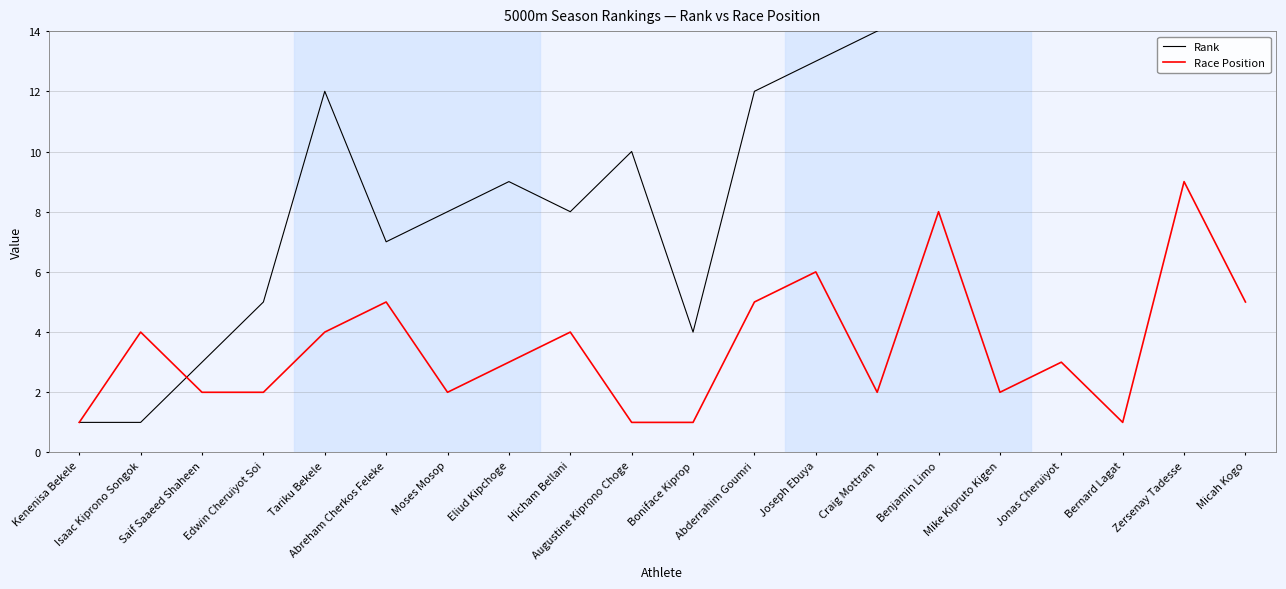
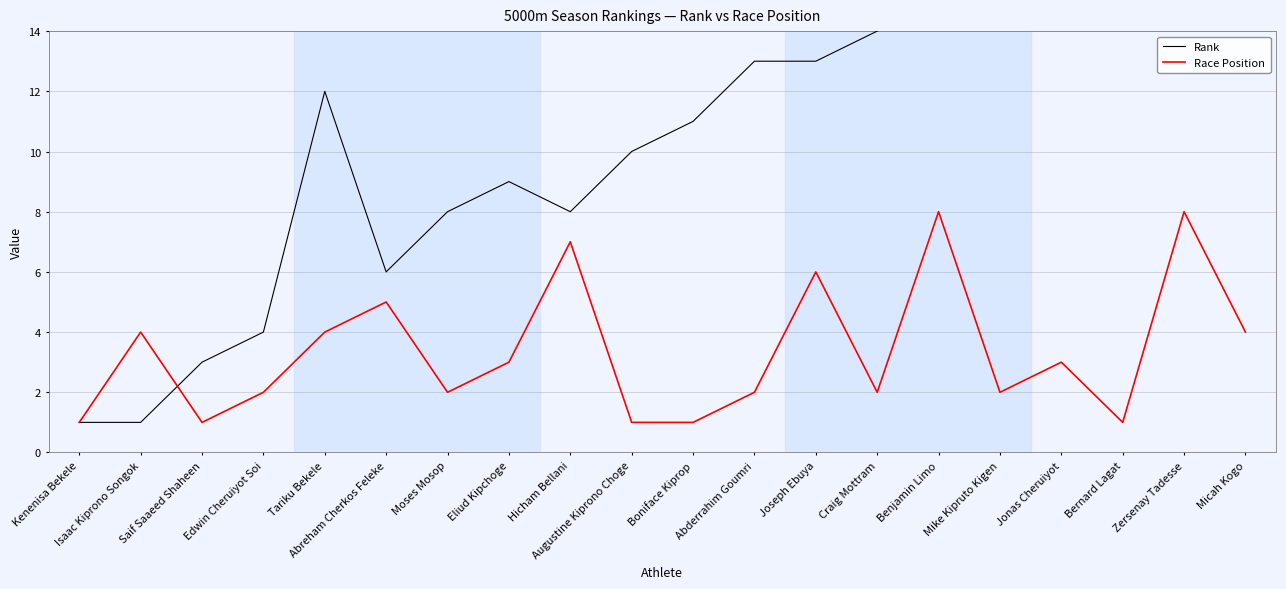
  {
    "Rank": {
      "Isaac Kiprono Songok": 1,
      "Saif Saaeed Shaheen": 3,
-     "Edwin Cheruiyot Soi": 5,
+     "Edwin Cheruiyot Soi": 4,
      "Tariku Bekele": 12,
-     "Abreham Cherkos Feleke": 7,
+     "Abreham Cherkos Feleke": 6,
      "Moses Mosop": 8,
      "Eliud Kipchoge": 9,
      "Hicham Bellani": 8,
      "Augustine Kiprono Choge": 10,
-     "Boniface Kiprop": 4,
-     "Abderrahim Goumri": 12,
+     "Boniface Kiprop": 11,
+     "Abderrahim Goumri": 13,
      "Joseph Ebuya": 13,
      "Craig Mottram": 14
    },
    "Race Position": {
      "Isaac Kiprono Songok": 4,
-     "Saif Saaeed Shaheen": 2,
+     "Saif Saaeed Shaheen": 1,
      "Edwin Cheruiyot Soi": 2,
      "Tariku Bekele": 4,
      "Abreham Cherkos Feleke": 5,
      "Moses Mosop": 2,
      "Eliud Kipchoge": 3,
-     "Hicham Bellani": 4,
+     "Hicham Bellani": 7,
      "Augustine Kiprono Choge": 1,
      "Boniface Kiprop": 1,
-     "Abderrahim Goumri": 5,
+     "Abderrahim Goumri": 2,
      "Joseph Ebuya": 6,
      "Craig Mottram": 2,
      "Benjamin Limo": 8,
      "Mike Kipruto Kigen": 2,
      "Jonas Cheruiyot": 3,
      "Bernard Lagat": 1,
-     "Zersenay Tadesse": 9,
-     "Micah Kogo": 5
+     "Zersenay Tadesse": 8,
+     "Micah Kogo": 4
    }
  }
